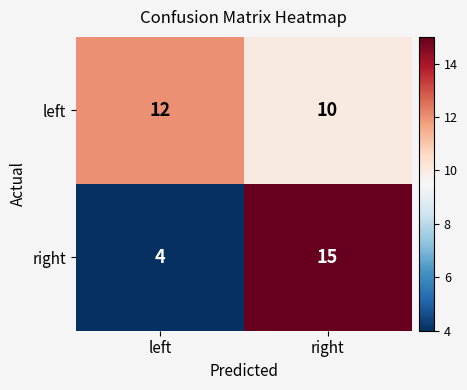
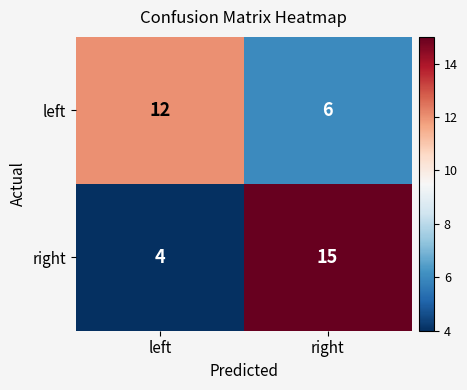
  {
    "left": {
      "left": 12,
-     "right": 10
+     "right": 6
    },
    "right": {
      "left": 4,
      "right": 15
    }
  }
